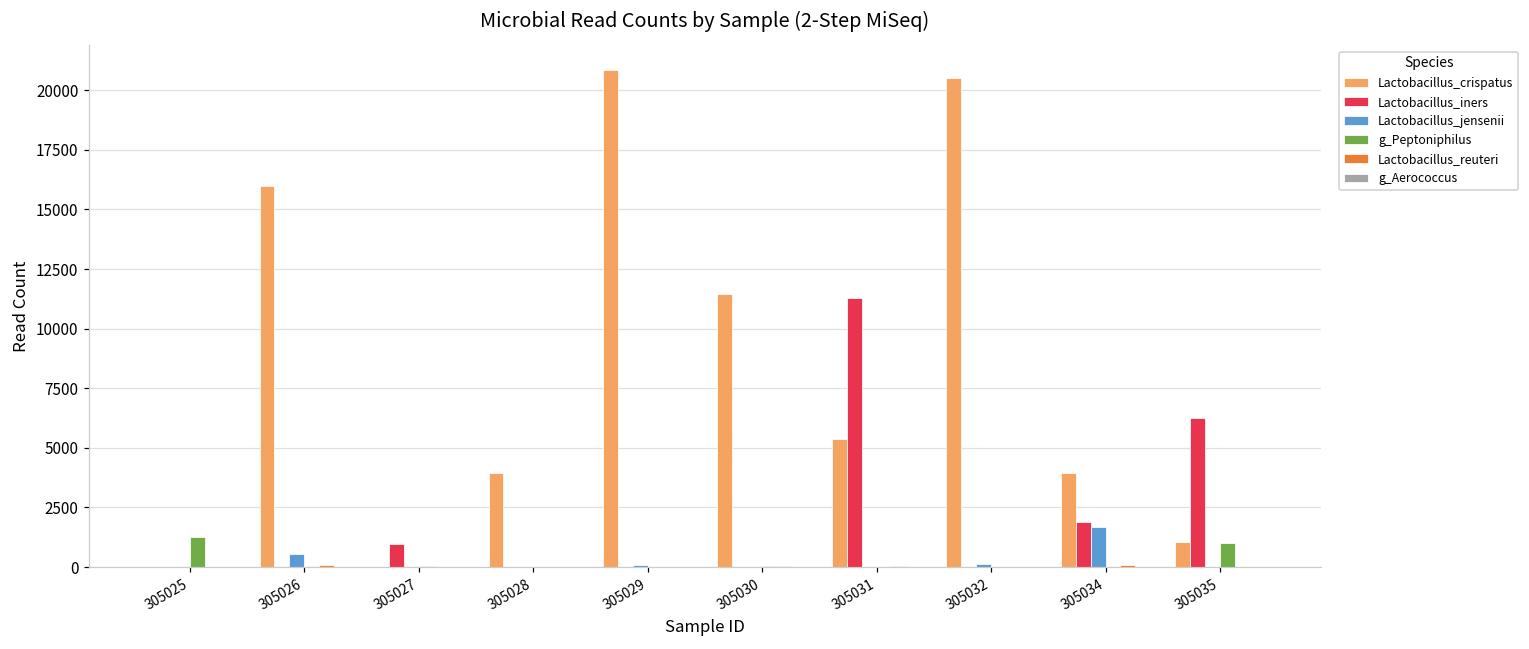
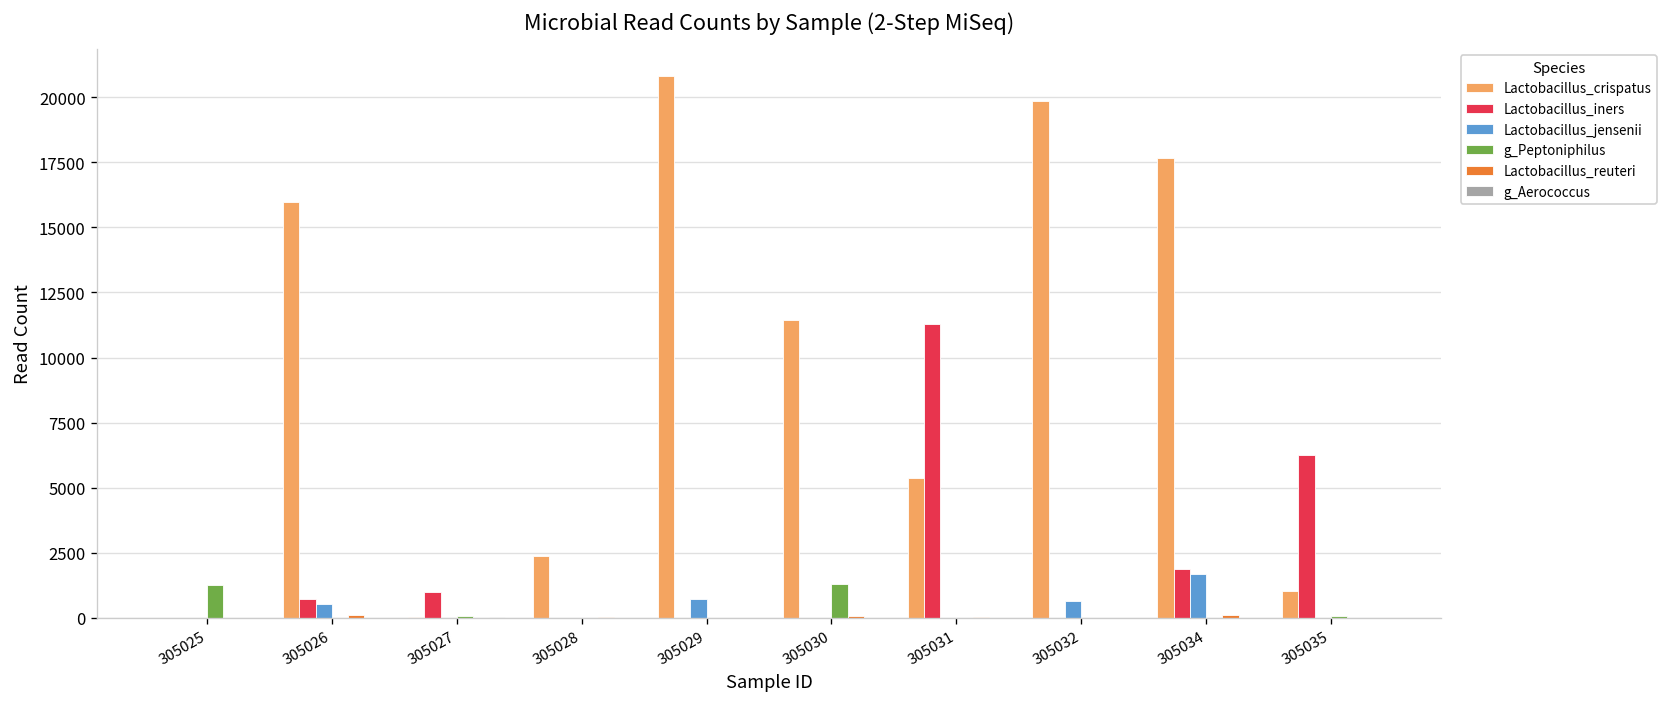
  {
    "Lactobacillus_crispatus": {
      "305025": 0,
      "305026": 16000,
-     "305028": 3900,
+     "305028": 2400,
      "305029": 20800,
      "305030": 11500,
      "305031": 5400,
-     "305032": 20500,
-     "305034": 3900,
+     "305032": 19900,
+     "305034": 17700,
      "305035": 1000
    },
    "Lactobacillus_iners": {
      "305025": 0,
-     "305026": 0,
+     "305026": 700,
      "305027": 1000,
      "305028": 0,
      "305029": 0,
      "305030": 0,
      "305031": 11300,
      "305032": 0,
      "305034": 1900,
      "305035": 6200
    },
    "Lactobacillus_jensenii": {
      "305025": 0,
      "305026": 500,
      "305027": 0,
      "305028": 0,
-     "305029": 100,
+     "305029": 700,
      "305030": 0,
      "305031": 0,
-     "305032": 100,
+     "305032": 600,
      "305034": 1700,
      "305035": 0
    },
    "g_Peptoniphilus": {
      "305025": 1200,
      "305026": 0,
      "305028": 0,
      "305029": 0,
-     "305030": 100,
+     "305030": 1300,
      "305031": 0,
      "305032": 0,
      "305034": 0,
-     "305035": 1000
+     "305035": 100
    },
    "Lactobacillus_reuteri": {
      "305025": 0,
      "305027": 0,
      "305029": 0,
      "305032": 0,
      "305035": 0
    },
    "g_Aerococcus": {
      "305025": 0,
      "305026": 0,
      "305028": 0,
      "305029": 0,
      "305030": 0,
      "305031": 0,
      "305032": 0,
      "305034": 0,
      "305035": 0
    }
  }
